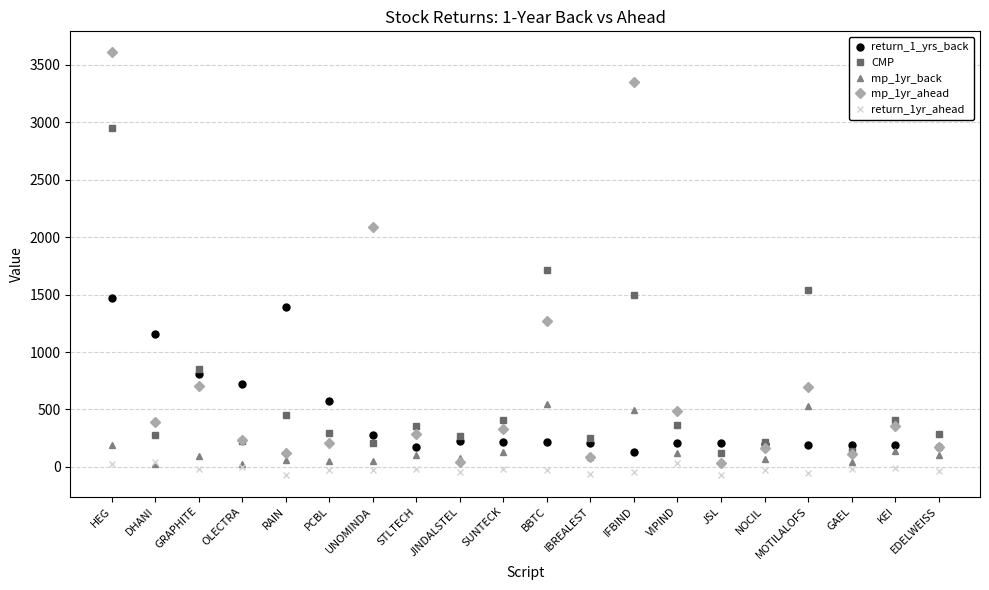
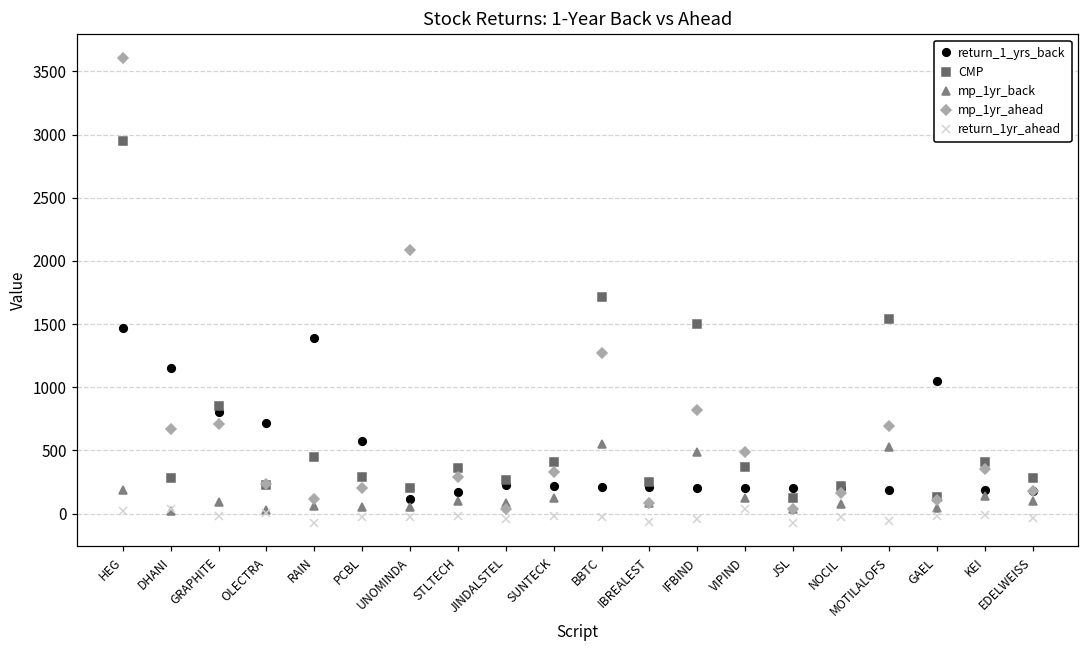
  {
    "return_1_yrs_back": {
      "HEG": 1470,
      "DHANI": 1160,
      "GRAPHITE": 810,
      "OLECTRA": 720,
      "RAIN": 1390,
      "PCBL": 570,
-     "UNOMINDA": 280,
+     "UNOMINDA": 110,
      "STLTECH": 170,
      "JINDALSTEL": 220,
      "SUNTECK": 220,
      "BBTC": 210,
      "IBREALEST": 210,
-     "IFBIND": 130,
+     "IFBIND": 200,
      "VIPIND": 200,
      "JSL": 200,
      "MOTILALOFS": 190,
-     "GAEL": 190,
+     "GAEL": 1050,
      "KEI": 190
    },
    "mp_1yr_ahead": {
      "HEG": 3610,
-     "DHANI": 390,
+     "DHANI": 670,
      "GRAPHITE": 710,
      "RAIN": 120,
      "PCBL": 210,
      "UNOMINDA": 2090,
      "STLTECH": 290,
      "JINDALSTEL": 40,
      "SUNTECK": 330,
      "BBTC": 1270,
-     "IFBIND": 3350,
+     "IFBIND": 820,
      "VIPIND": 490,
      "NOCIL": 170,
      "MOTILALOFS": 690,
      "GAEL": 110,
      "KEI": 350
    },
    "return_1yr_ahead": {
      "HEG": 20,
      "GRAPHITE": -20,
      "OLECTRA": 0,
      "RAIN": -70,
      "PCBL": -30,
      "UNOMINDA": -30,
      "STLTECH": -20,
      "JINDALSTEL": -50,
      "SUNTECK": -20,
      "BBTC": -30,
      "IBREALEST": -70,
      "IFBIND": -50,
      "VIPIND": 30,
      "JSL": -70,
      "NOCIL": -20,
      "MOTILALOFS": -60,
      "GAEL": -20,
      "KEI": -10,
      "EDELWEISS": -40
    }
  }
